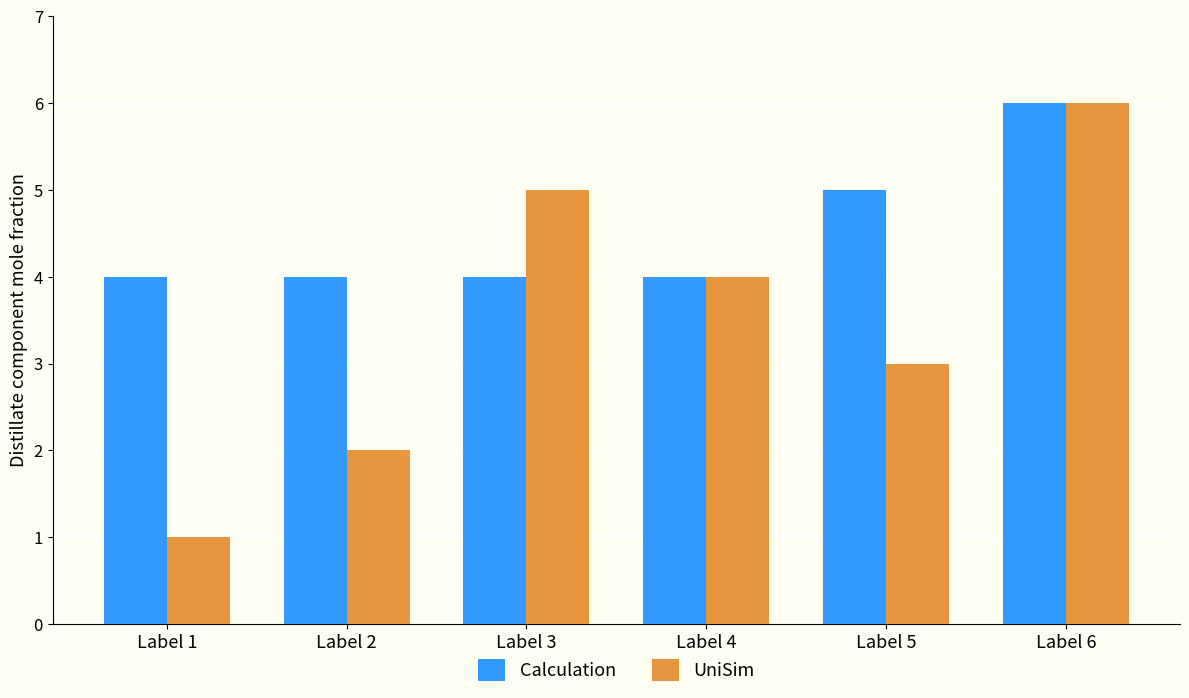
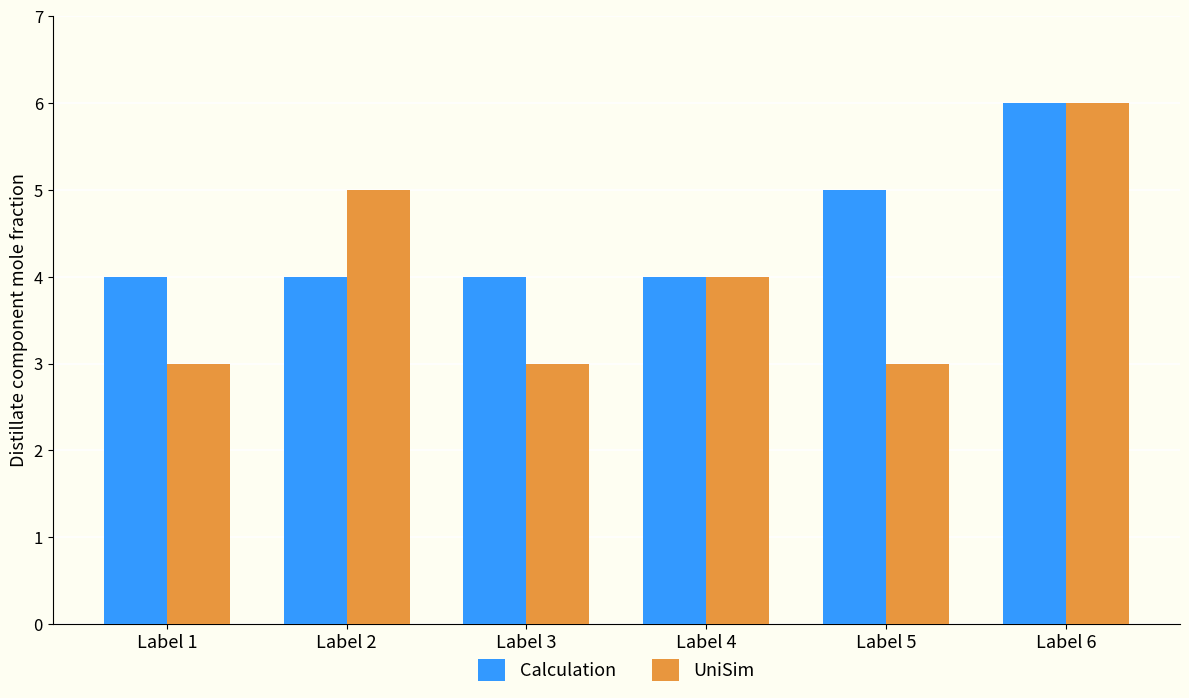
  {
    "Calculation": {
      "Label 1": 4,
      "Label 2": 4,
      "Label 3": 4,
      "Label 4": 4,
      "Label 5": 5,
      "Label 6": 6
    },
    "UniSim": {
-     "Label 1": 1,
-     "Label 2": 2,
-     "Label 3": 5,
+     "Label 1": 3,
+     "Label 2": 5,
+     "Label 3": 3,
      "Label 4": 4,
      "Label 5": 3,
      "Label 6": 6
    }
  }
